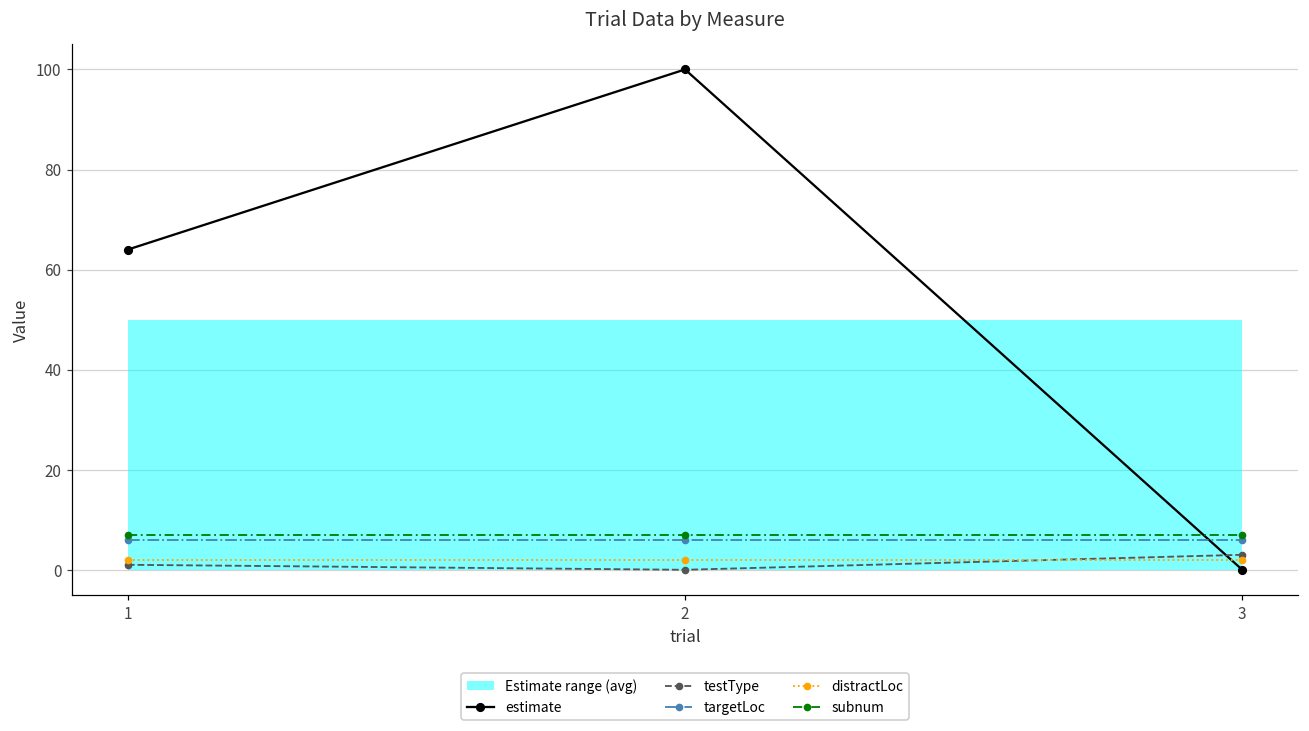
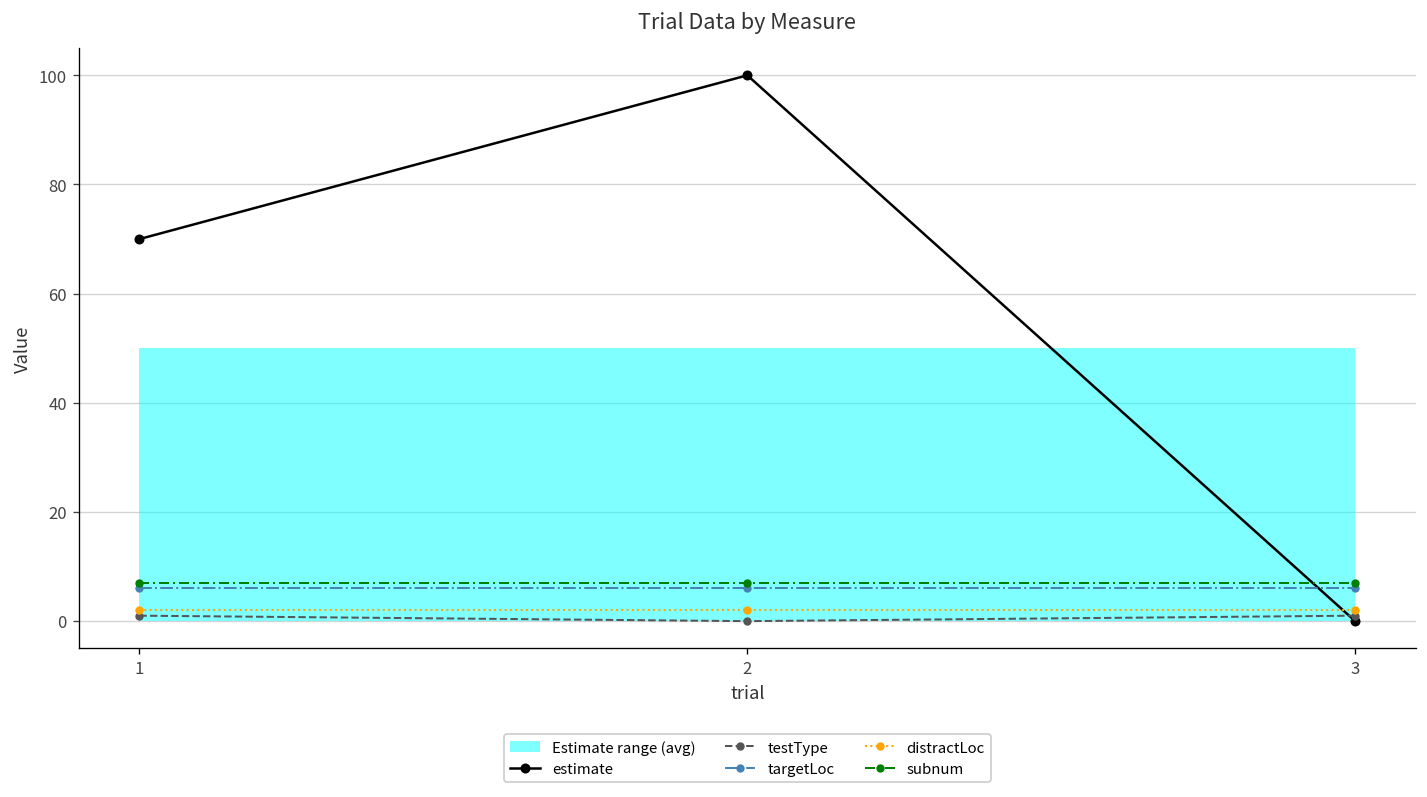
  {
    "estimate": {
-     "1": 64,
+     "1": 70,
      "2": 100,
      "3": 0
    },
    "Estimate range (avg)": {
      "1": 50,
      "2": 50,
      "3": 50
    },
    "testType": {
      "1": 1,
      "2": 0,
-     "3": 3
+     "3": 1
    },
    "targetLoc": {
      "1": 6,
      "2": 6,
      "3": 6
    },
    "distractLoc": {
      "1": 2,
      "2": 2,
      "3": 2
    },
    "subnum": {
      "1": 7,
      "2": 7,
      "3": 7
    }
  }
